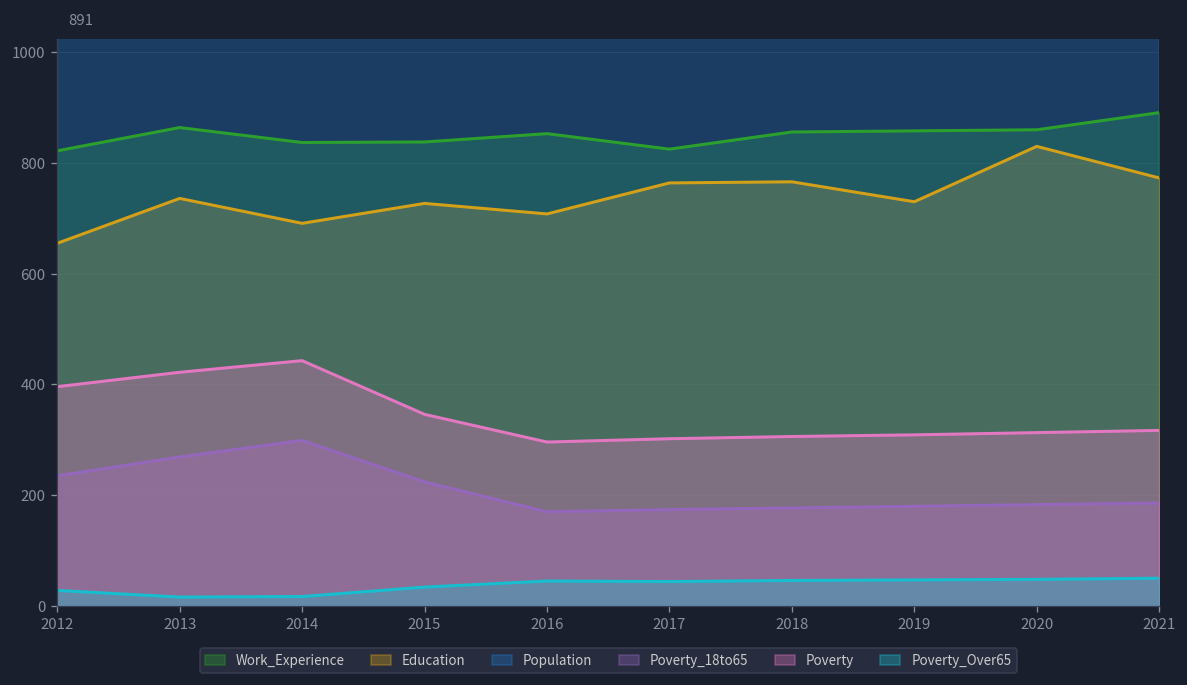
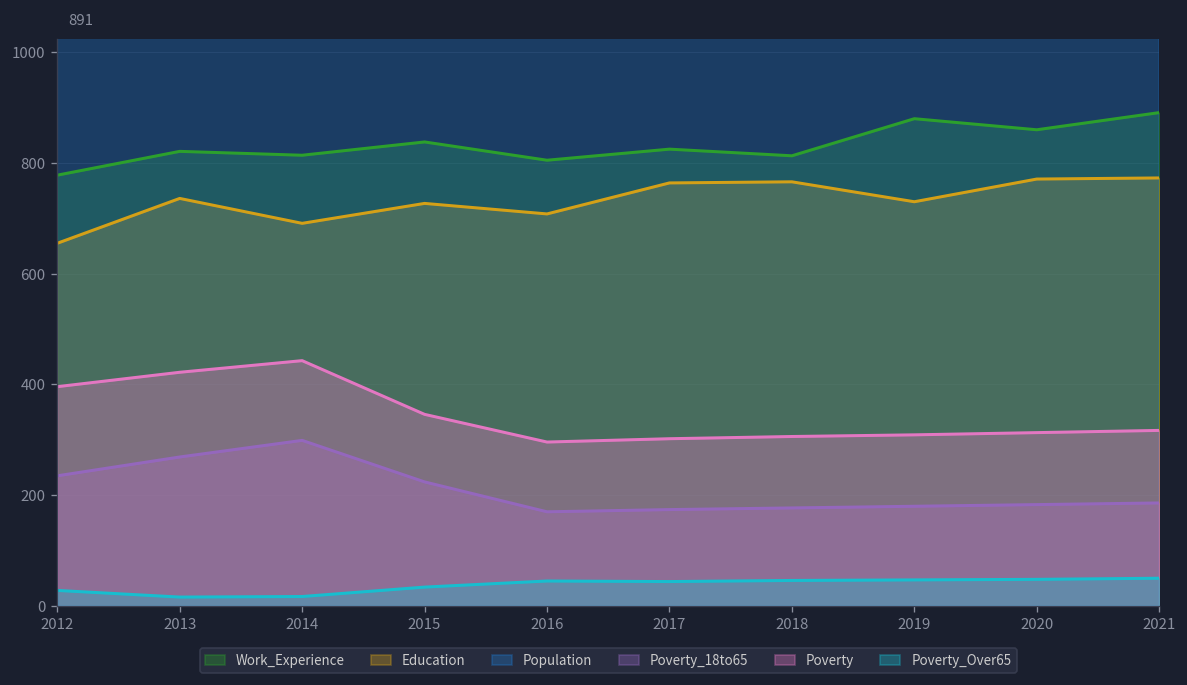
  {
    "Work_Experience": {
-     "2012": 820,
-     "2013": 860,
-     "2014": 840,
+     "2012": 780,
+     "2013": 820,
+     "2014": 810,
      "2015": 840,
-     "2016": 850,
+     "2016": 810,
      "2017": 830,
-     "2018": 860,
-     "2019": 860,
+     "2018": 810,
+     "2019": 880,
      "2020": 860,
      "2021": 890
    },
    "Education": {
      "2012": 660,
      "2013": 740,
      "2014": 690,
      "2015": 730,
      "2016": 710,
      "2017": 760,
      "2018": 770,
      "2019": 730,
-     "2020": 830,
+     "2020": 770,
      "2021": 770
    }
  }
